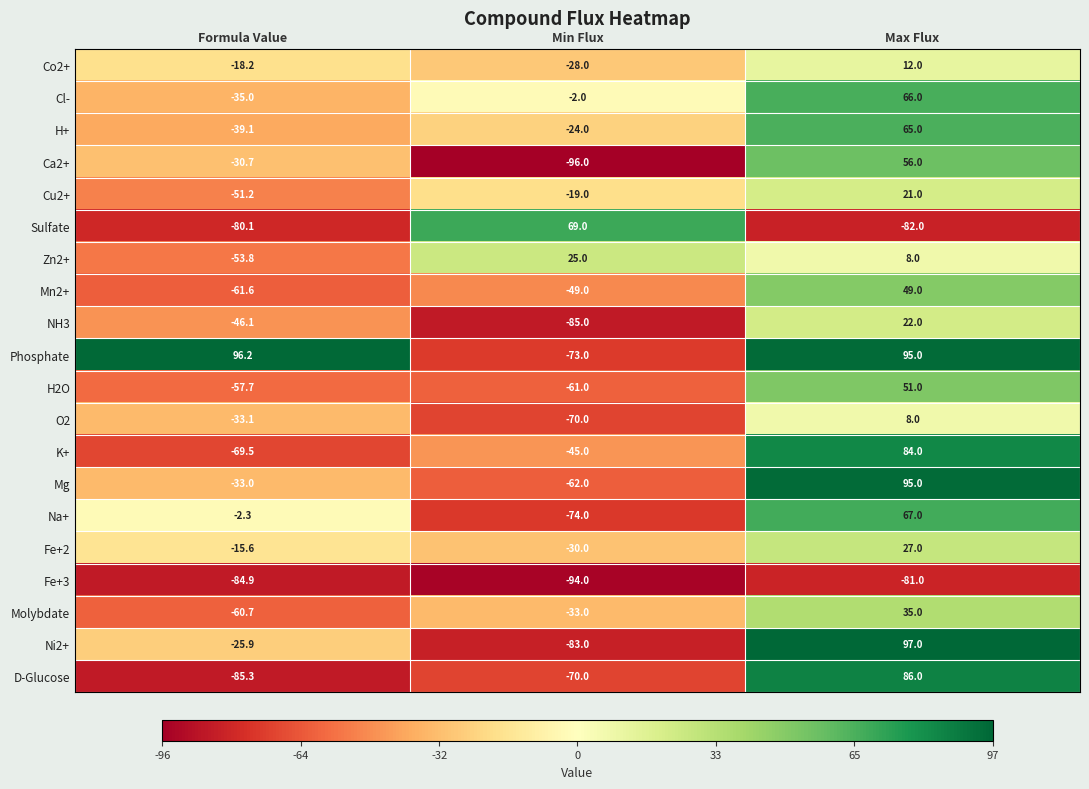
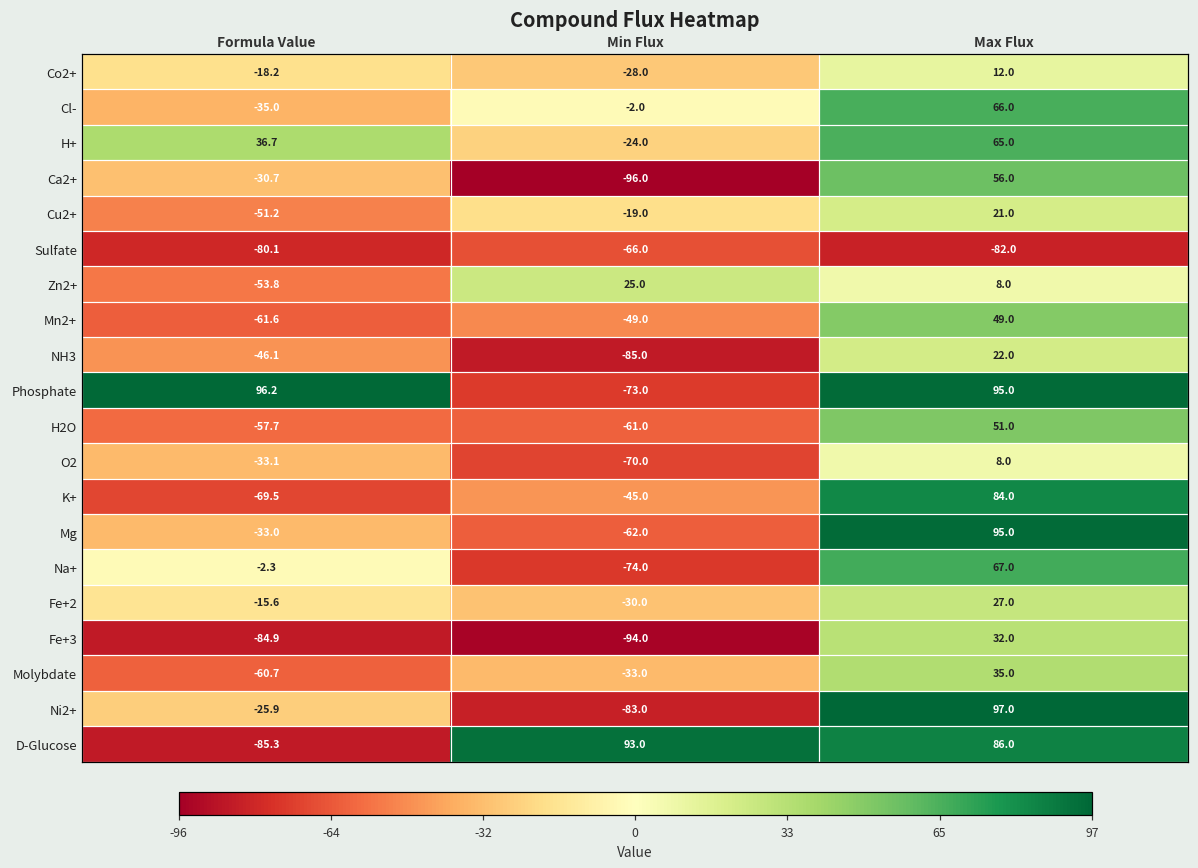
  {
    "Co2+": {
      "Formula Value": -18.2,
      "Min Flux": -28.0,
      "Max Flux": 12.0
    },
    "Cl-": {
      "Formula Value": -35.0,
      "Min Flux": -2.0,
      "Max Flux": 66.0
    },
    "H+": {
-     "Formula Value": -39.1,
+     "Formula Value": 36.7,
      "Min Flux": -24.0,
      "Max Flux": 65.0
    },
    "Ca2+": {
      "Formula Value": -30.7,
      "Min Flux": -96.0,
      "Max Flux": 56.0
    },
    "Cu2+": {
      "Formula Value": -51.2,
      "Min Flux": -19.0,
      "Max Flux": 21.0
    },
    "Sulfate": {
      "Formula Value": -80.1,
-     "Min Flux": 69.0,
+     "Min Flux": -66.0,
      "Max Flux": -82.0
    },
    "Zn2+": {
      "Formula Value": -53.8,
      "Min Flux": 25.0,
      "Max Flux": 8.0
    },
    "Mn2+": {
      "Formula Value": -61.6,
      "Min Flux": -49.0,
      "Max Flux": 49.0
    },
    "NH3": {
      "Formula Value": -46.1,
      "Min Flux": -85.0,
      "Max Flux": 22.0
    },
    "Phosphate": {
      "Formula Value": 96.2,
      "Min Flux": -73.0,
      "Max Flux": 95.0
    },
    "H2O": {
      "Formula Value": -57.7,
      "Min Flux": -61.0,
      "Max Flux": 51.0
    },
    "O2": {
      "Formula Value": -33.1,
      "Min Flux": -70.0,
      "Max Flux": 8.0
    },
    "K+": {
      "Formula Value": -69.5,
      "Min Flux": -45.0,
      "Max Flux": 84.0
    },
    "Mg": {
      "Formula Value": -33.0,
      "Min Flux": -62.0,
      "Max Flux": 95.0
    },
    "Na+": {
      "Formula Value": -2.3,
      "Min Flux": -74.0,
      "Max Flux": 67.0
    },
    "Fe+2": {
      "Formula Value": -15.6,
      "Min Flux": -30.0,
      "Max Flux": 27.0
    },
    "Fe+3": {
      "Formula Value": -84.9,
      "Min Flux": -94.0,
-     "Max Flux": -81.0
+     "Max Flux": 32.0
    },
    "Molybdate": {
      "Formula Value": -60.7,
      "Min Flux": -33.0,
      "Max Flux": 35.0
    },
    "Ni2+": {
      "Formula Value": -25.9,
      "Min Flux": -83.0,
      "Max Flux": 97.0
    },
    "D-Glucose": {
      "Formula Value": -85.3,
-     "Min Flux": -70.0,
+     "Min Flux": 93.0,
      "Max Flux": 86.0
    }
  }
